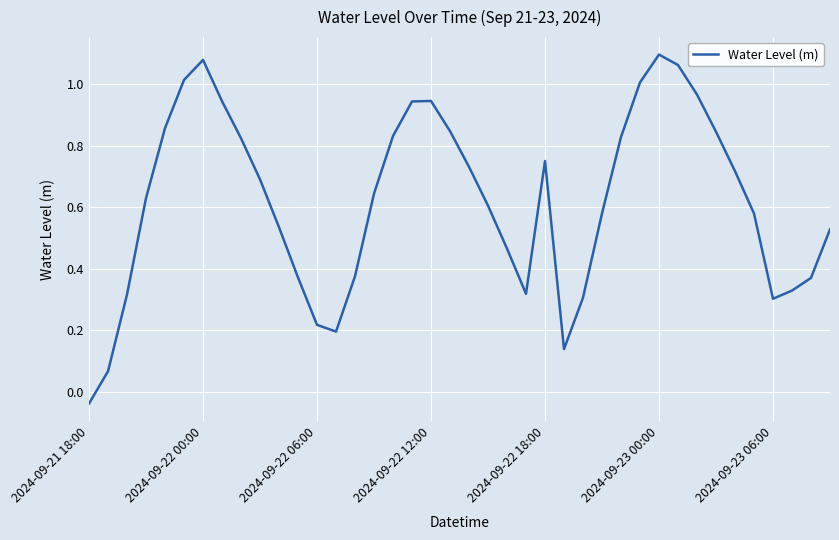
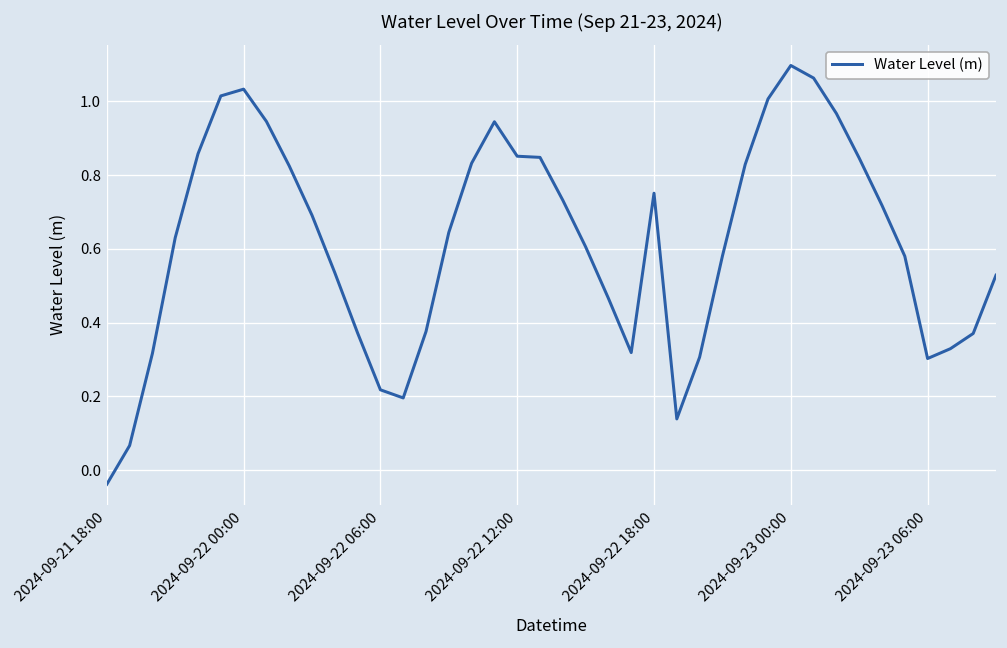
  {
    "2024-09-21 18:00": -0.04,
-   "2024-09-22 00:00": 1.08,
+   "2024-09-22 00:00": 1.03,
    "2024-09-22 06:00": 0.22,
-   "2024-09-22 12:00": 0.95,
+   "2024-09-22 12:00": 0.85,
    "2024-09-22 18:00": 0.75,
    "2024-09-23 00:00": 1.10,
    "2024-09-23 06:00": 0.30
  }
